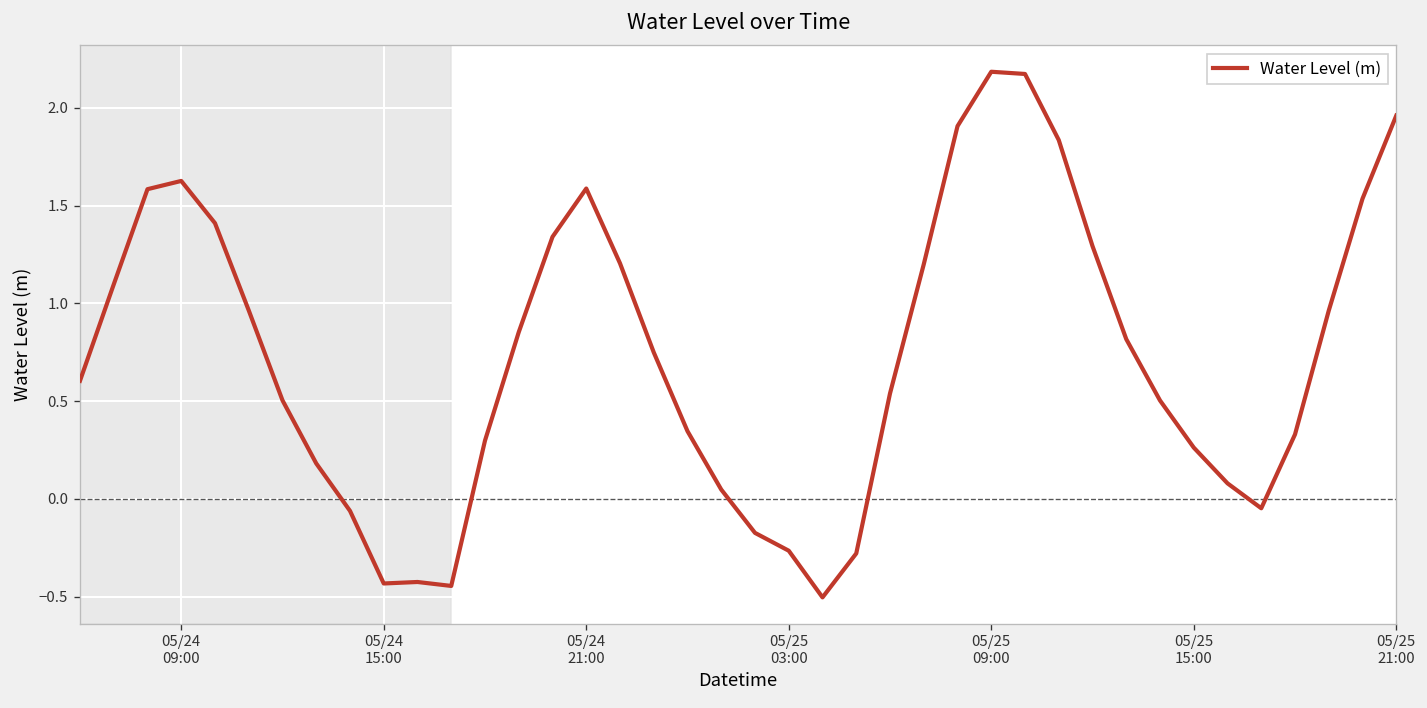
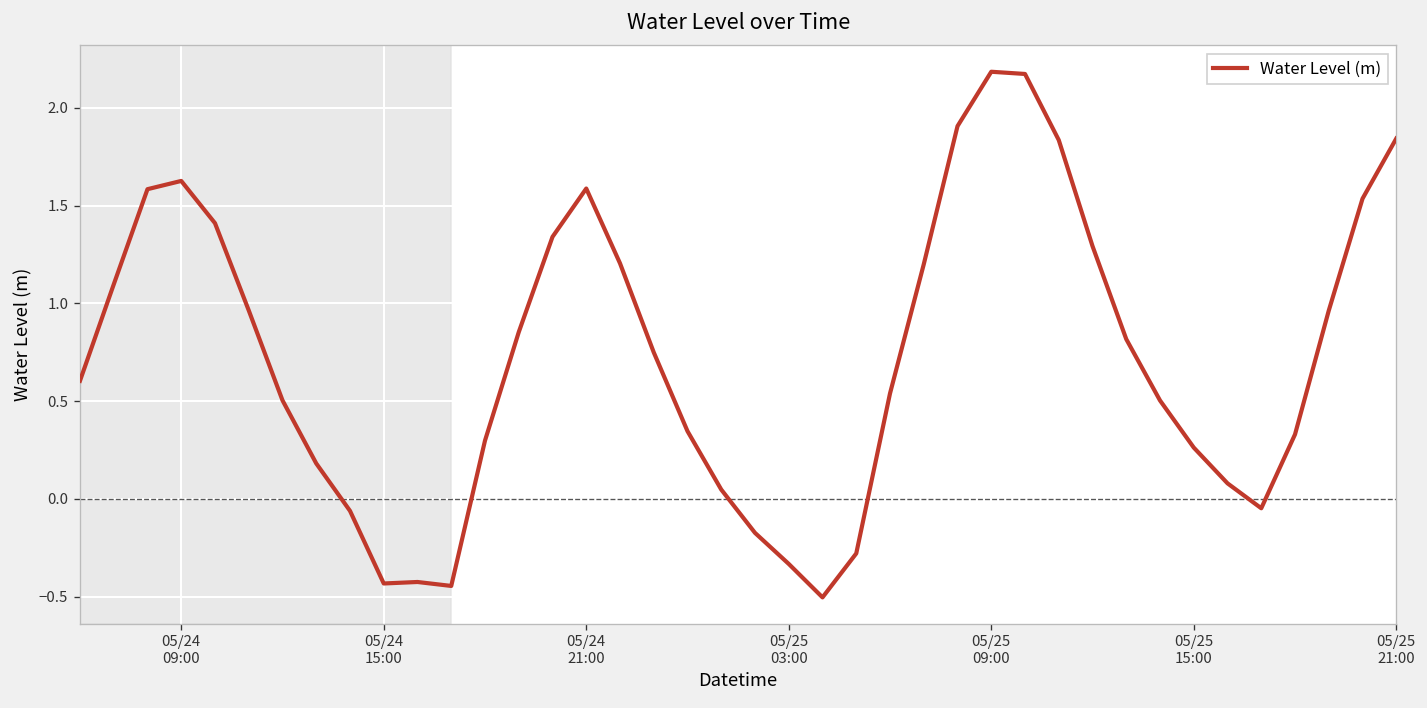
  {
    "05/24 09:00": 1.63,
    "05/24 15:00": -0.43,
    "05/24 21:00": 1.59,
-   "05/25 03:00": -0.27,
+   "05/25 03:00": -0.33,
    "05/25 09:00": 2.19,
    "05/25 15:00": 0.26,
-   "05/25 21:00": 1.96
+   "05/25 21:00": 1.84
  }
